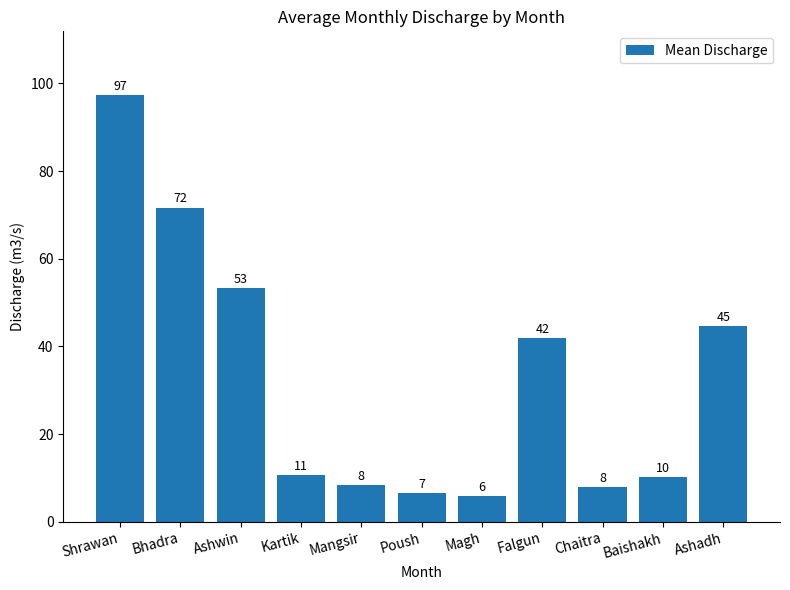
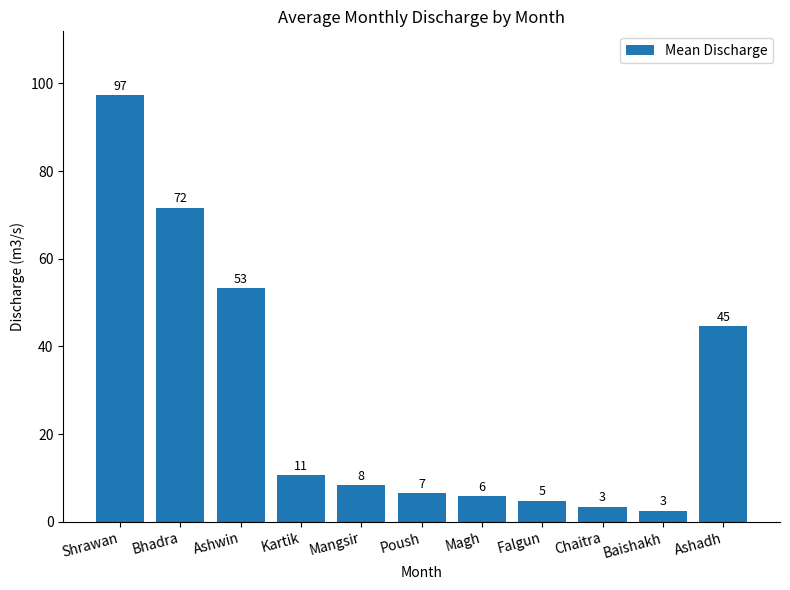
  {
    "Shrawan": 97,
    "Bhadra": 72,
    "Ashwin": 53,
    "Kartik": 11,
    "Mangsir": 8,
    "Poush": 7,
    "Magh": 6,
-   "Falgun": 42,
-   "Chaitra": 8,
-   "Baishakh": 10,
+   "Falgun": 5,
+   "Chaitra": 3,
+   "Baishakh": 3,
    "Ashadh": 45
  }
